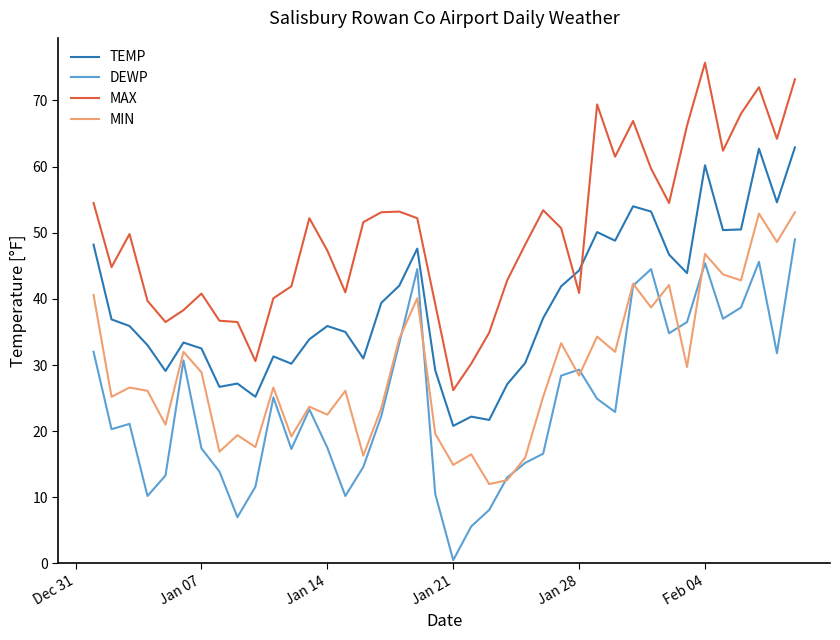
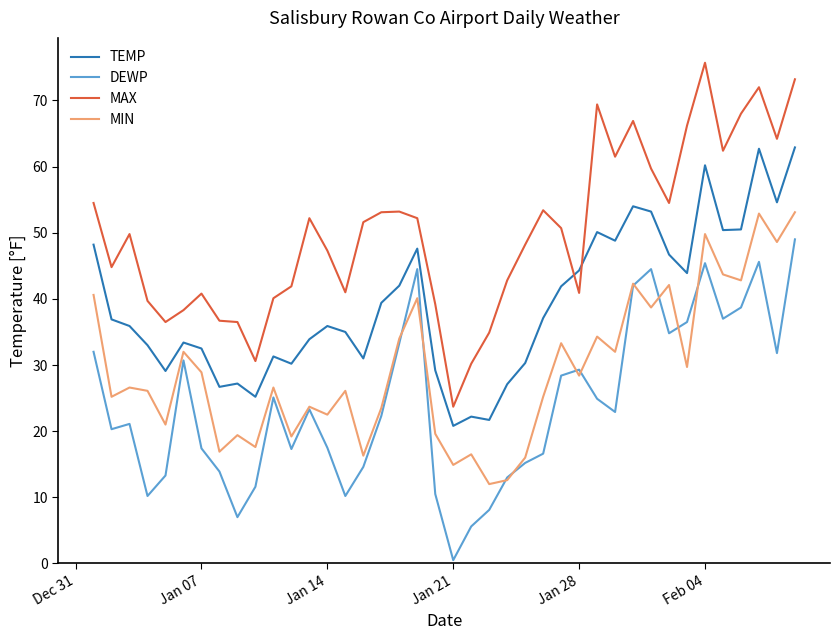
  {
    "TEMP": {
      "Jan 07": 33,
      "Jan 14": 36,
      "Jan 21": 21,
      "Jan 28": 44,
      "Feb 04": 60
    },
    "DEWP": {
      "Jan 07": 17,
      "Jan 14": 18,
      "Jan 21": 1,
      "Jan 28": 29,
      "Feb 04": 45
    },
    "MAX": {
      "Jan 07": 41,
      "Jan 14": 47,
-     "Jan 21": 26,
+     "Jan 21": 24,
      "Jan 28": 41,
      "Feb 04": 76
    },
    "MIN": {
      "Jan 07": 29,
      "Jan 14": 23,
      "Jan 21": 15,
      "Jan 28": 28,
-     "Feb 04": 47
+     "Feb 04": 50
    }
  }
